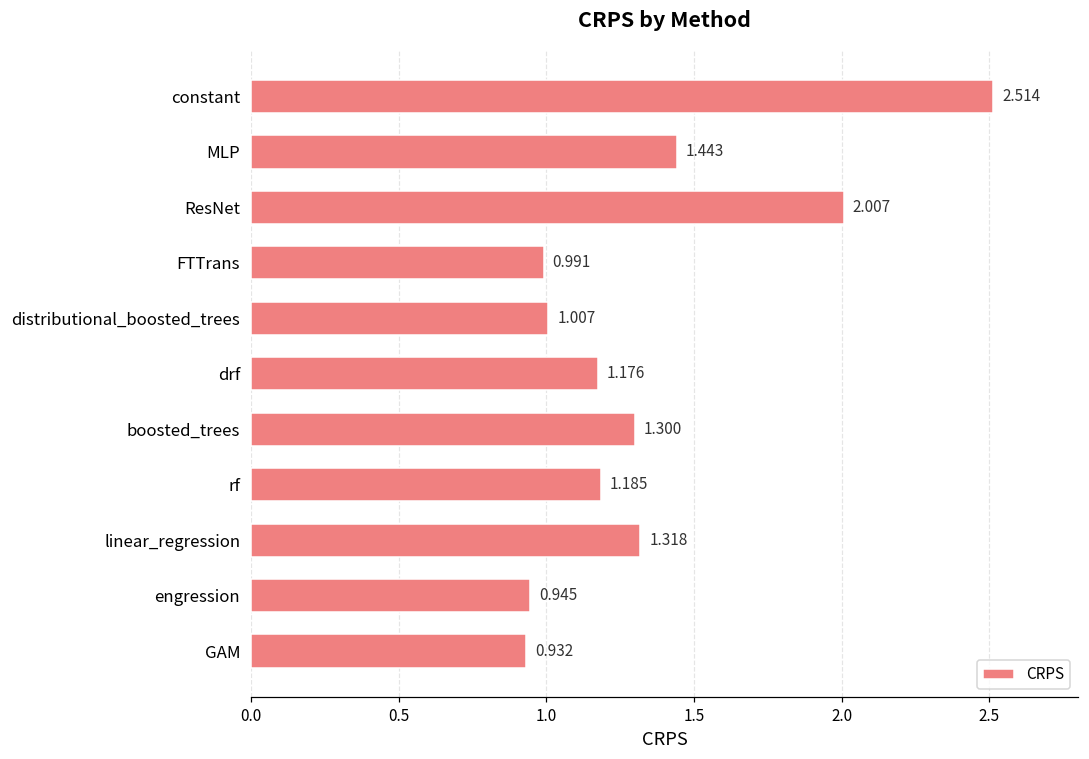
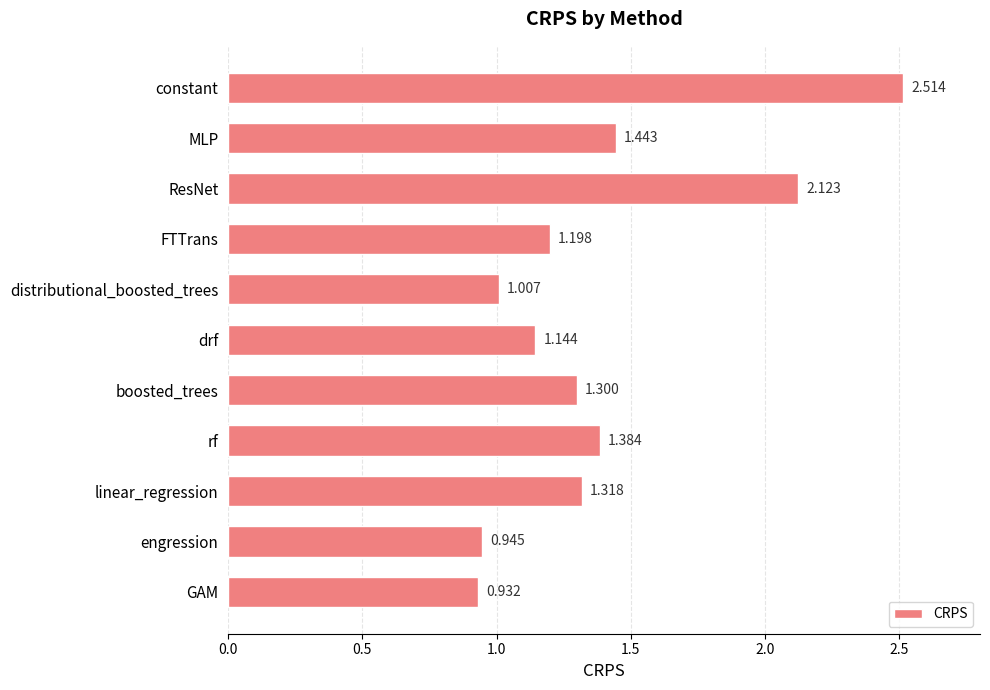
  {
    "constant": 2.514,
    "MLP": 1.443,
-   "ResNet": 2.007,
-   "FTTrans": 0.991,
+   "ResNet": 2.123,
+   "FTTrans": 1.198,
    "distributional_boosted_trees": 1.007,
-   "drf": 1.176,
+   "drf": 1.144,
    "boosted_trees": 1.300,
-   "rf": 1.185,
+   "rf": 1.384,
    "linear_regression": 1.318,
    "engression": 0.945,
    "GAM": 0.932
  }
